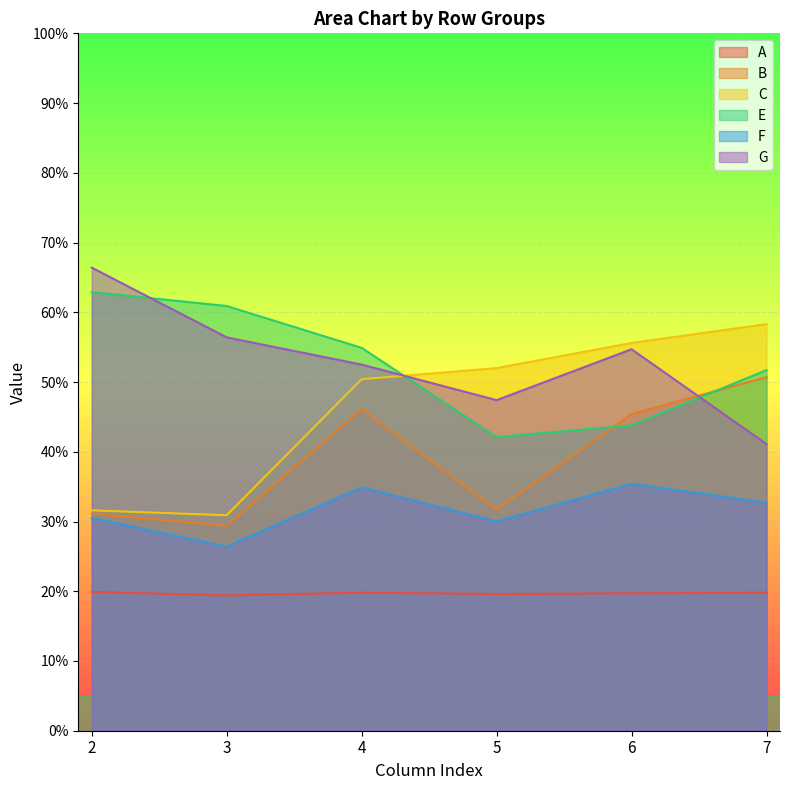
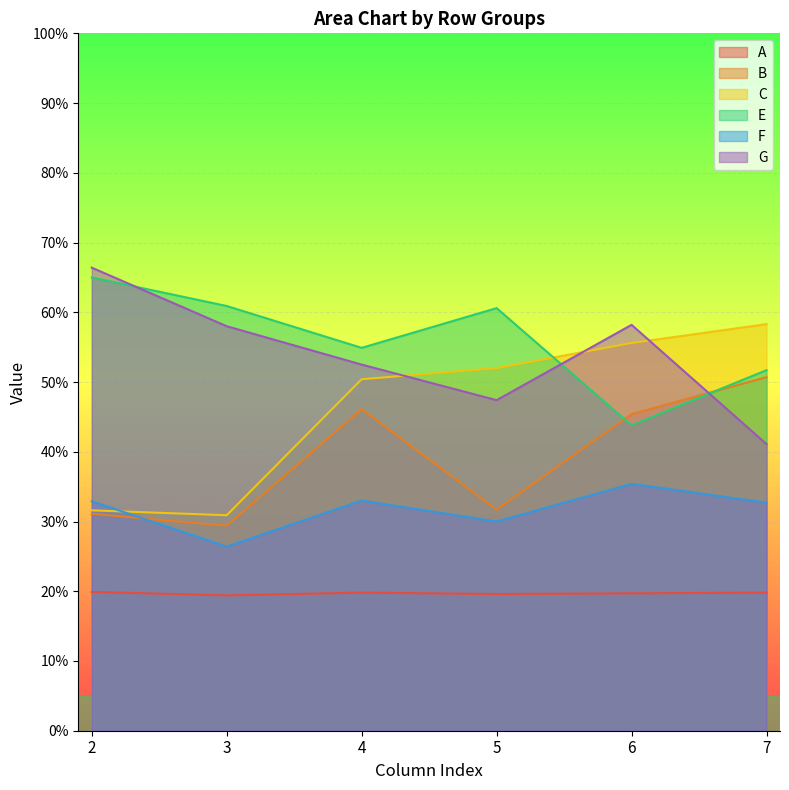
  {
    "E": {
-     "2": "63%",
+     "2": "65%",
      "3": "61%",
      "4": "55%",
-     "5": "42%",
+     "5": "61%",
      "6": "44%",
      "7": "52%"
    },
    "F": {
-     "2": "31%",
+     "2": "33%",
      "3": "26%",
-     "4": "35%",
+     "4": "33%",
      "5": "30%",
      "6": "35%",
      "7": "33%"
    },
    "G": {
      "2": "66%",
-     "3": "56%",
+     "3": "58%",
      "4": "53%",
      "5": "47%",
-     "6": "55%",
+     "6": "58%",
      "7": "41%"
    }
  }
